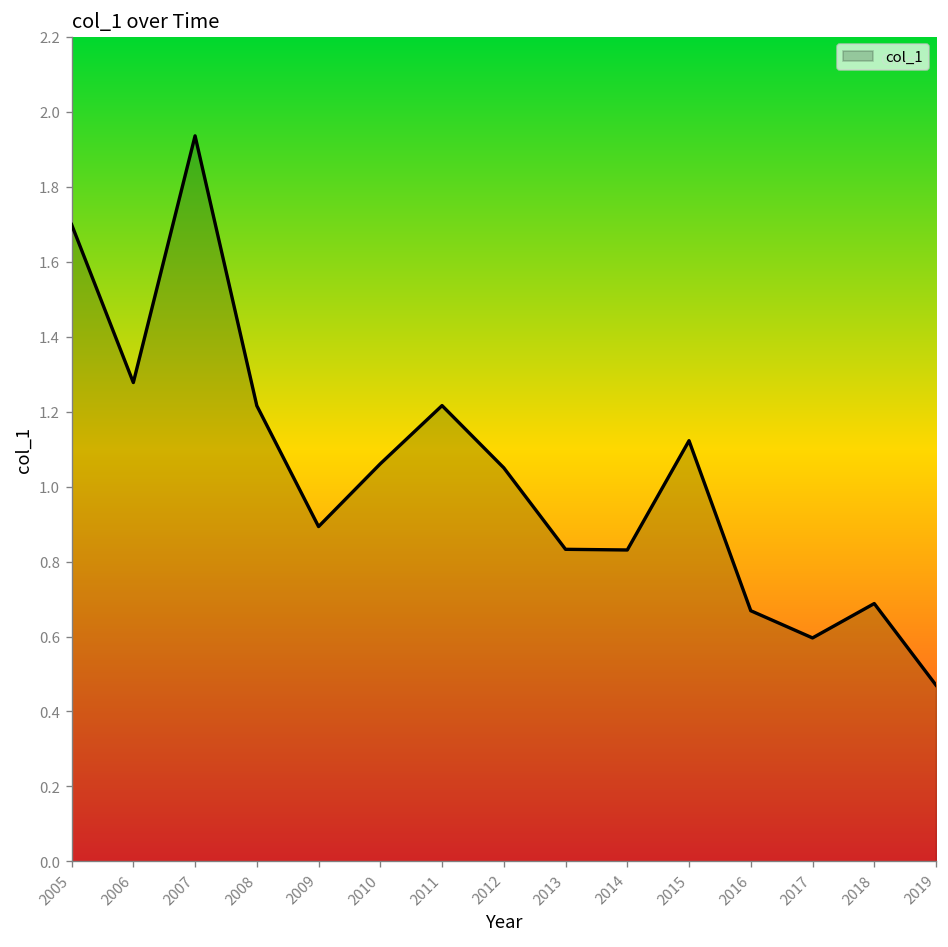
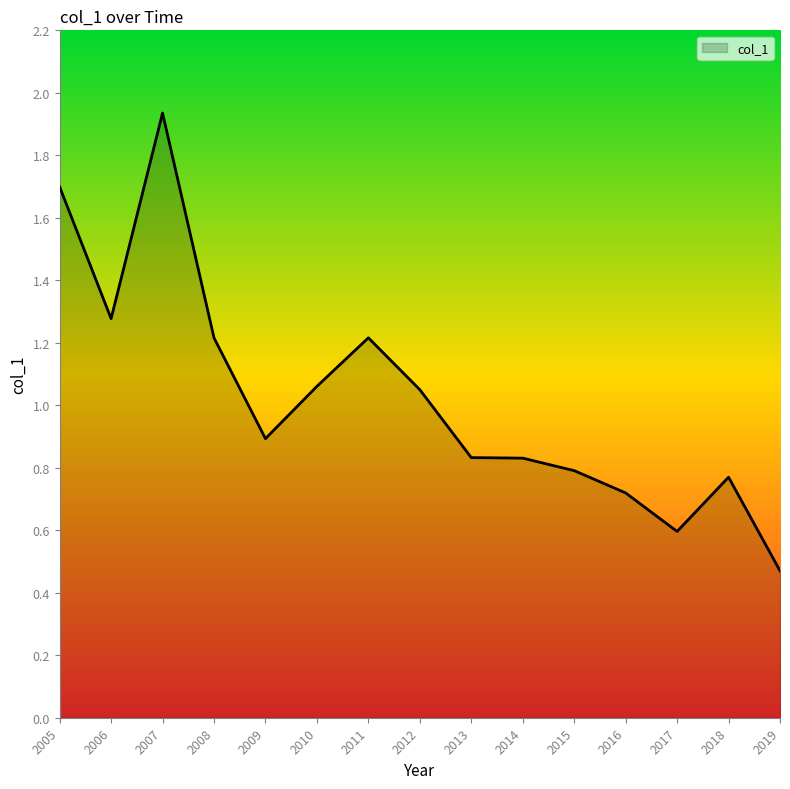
  {
    "2005": 1.70,
    "2006": 1.28,
    "2007": 1.94,
    "2008": 1.22,
    "2009": 0.89,
    "2010": 1.06,
    "2011": 1.22,
    "2012": 1.05,
    "2013": 0.83,
    "2014": 0.83,
-   "2015": 1.12,
-   "2016": 0.67,
+   "2015": 0.79,
+   "2016": 0.72,
    "2017": 0.60,
-   "2018": 0.69,
+   "2018": 0.77,
    "2019": 0.47
  }
